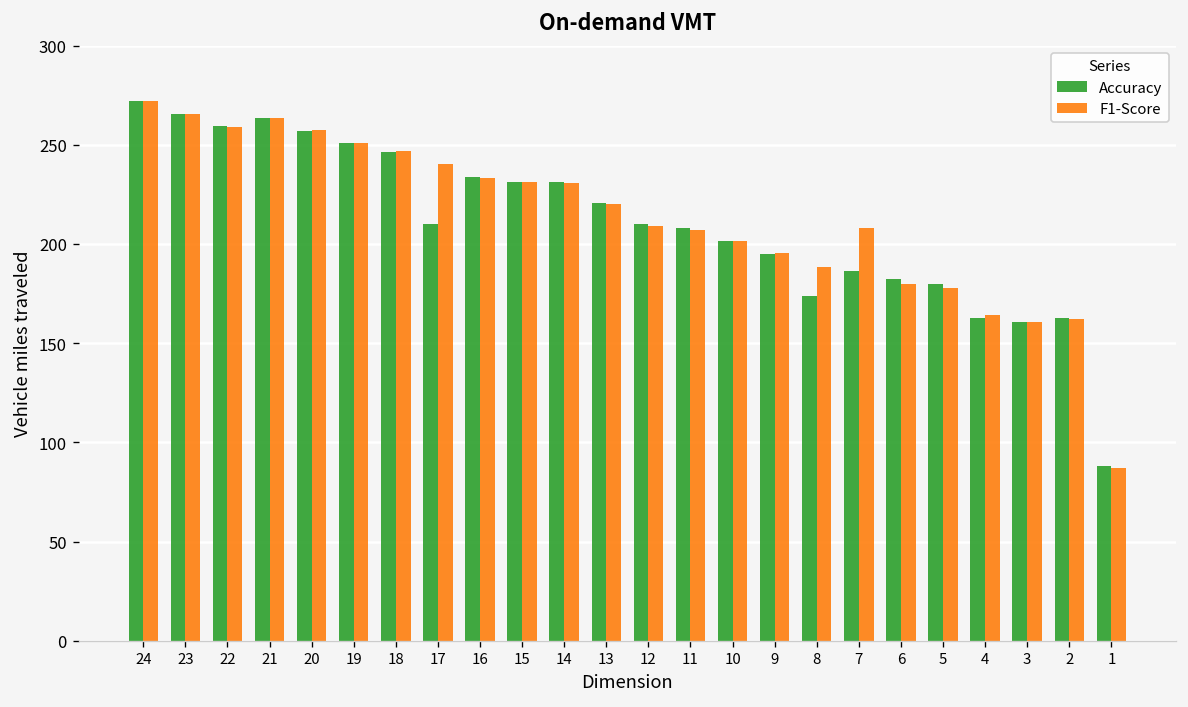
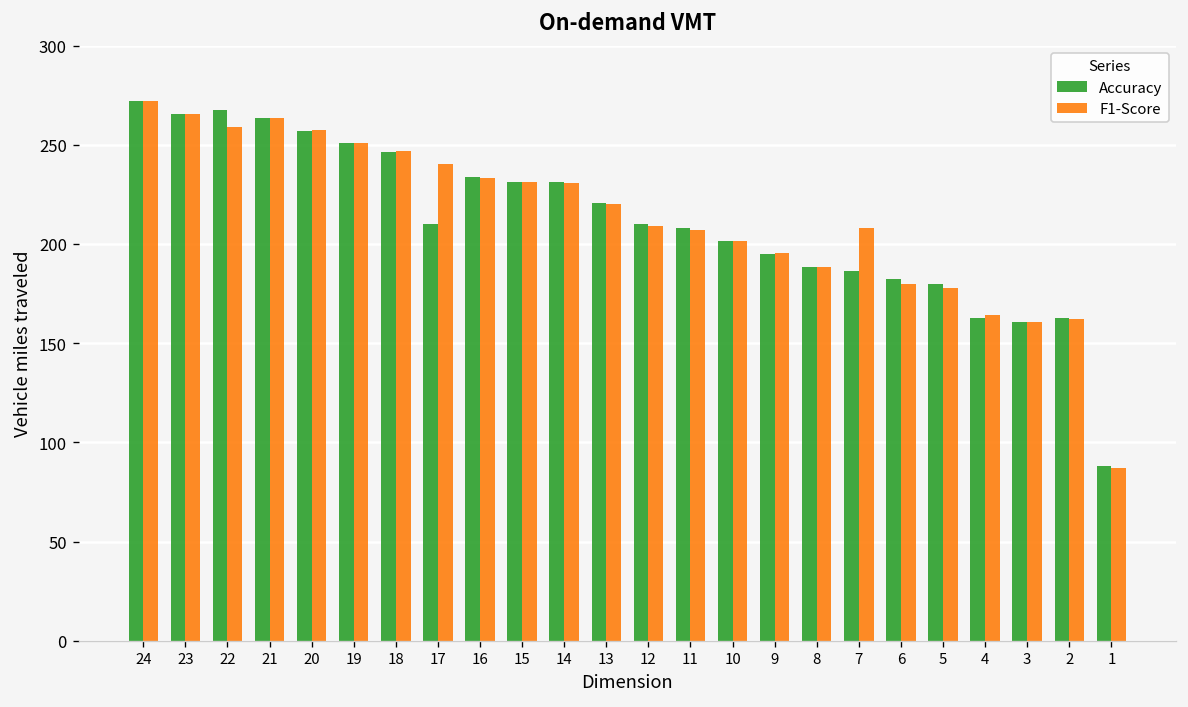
  {
    "Accuracy": {
      "24": 272,
      "23": 266,
-     "22": 259,
+     "22": 267,
      "21": 264,
      "20": 257,
      "19": 251,
      "18": 246,
      "17": 210,
      "16": 234,
      "15": 231,
      "14": 231,
      "13": 221,
      "12": 210,
      "11": 208,
      "10": 201,
      "9": 195,
-     "8": 174,
+     "8": 189,
      "7": 186,
      "6": 182,
      "5": 180,
      "4": 163,
      "3": 161,
      "2": 163,
      "1": 88
    },
    "F1-Score": {
      "24": 272,
      "23": 266,
      "22": 259,
      "21": 264,
      "20": 257,
      "19": 251,
      "18": 247,
      "17": 240,
      "16": 233,
      "15": 231,
      "14": 231,
      "13": 220,
      "12": 209,
      "11": 207,
      "10": 201,
      "9": 195,
      "8": 188,
      "7": 208,
      "6": 180,
      "5": 178,
      "4": 164,
      "3": 160,
      "2": 162,
      "1": 87
    }
  }
